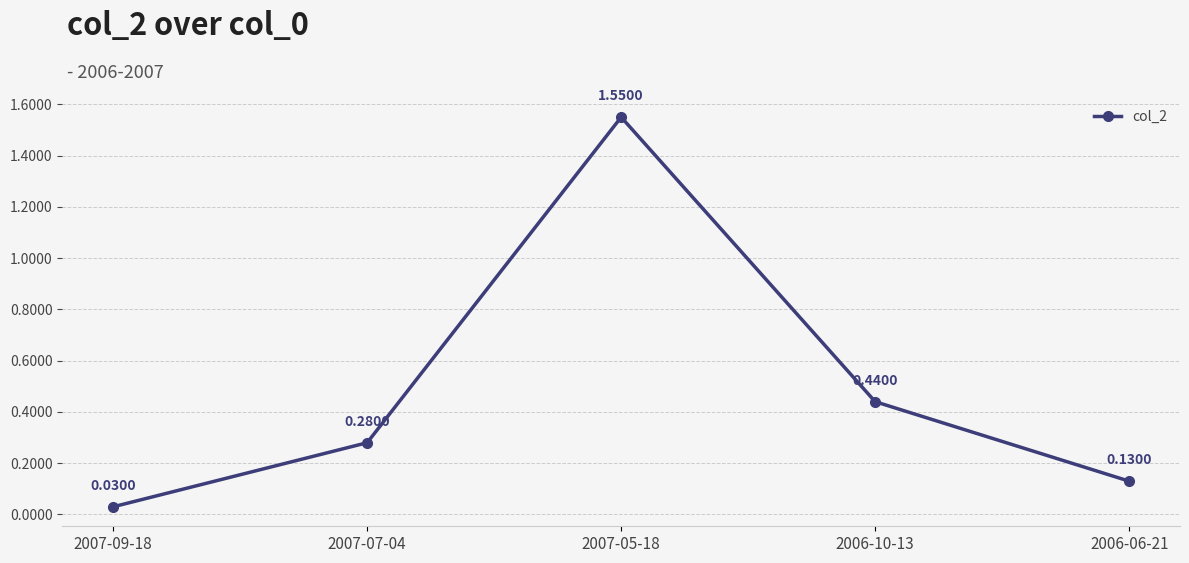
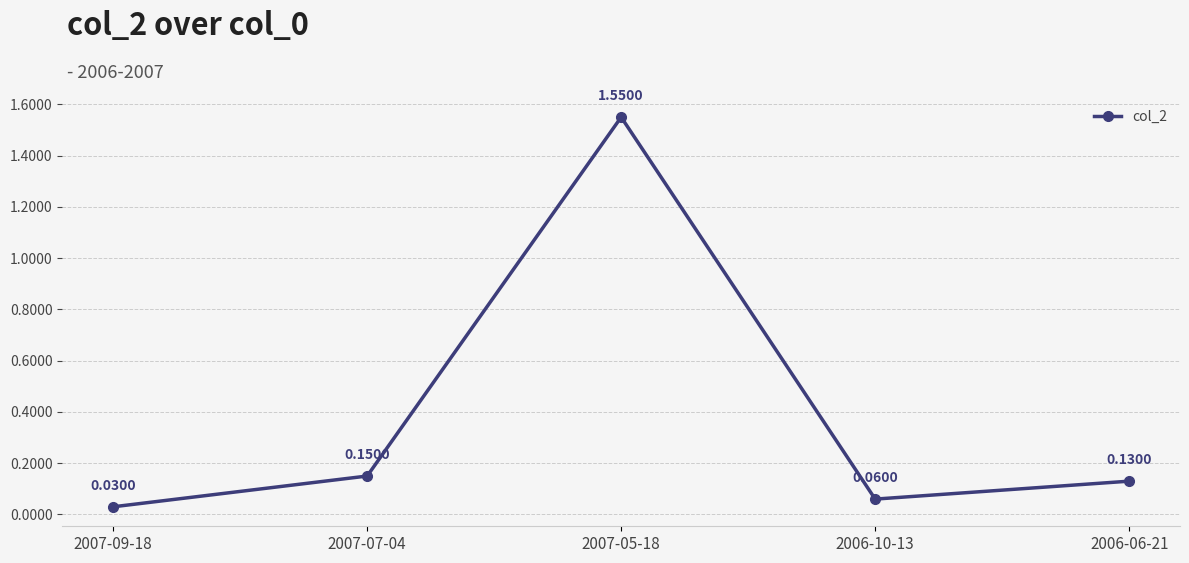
  {
    "2007-09-18": 0.0300,
-   "2007-07-04": 0.2800,
+   "2007-07-04": 0.1500,
    "2007-05-18": 1.5500,
-   "2006-10-13": 0.4400,
+   "2006-10-13": 0.0600,
    "2006-06-21": 0.1300
  }
